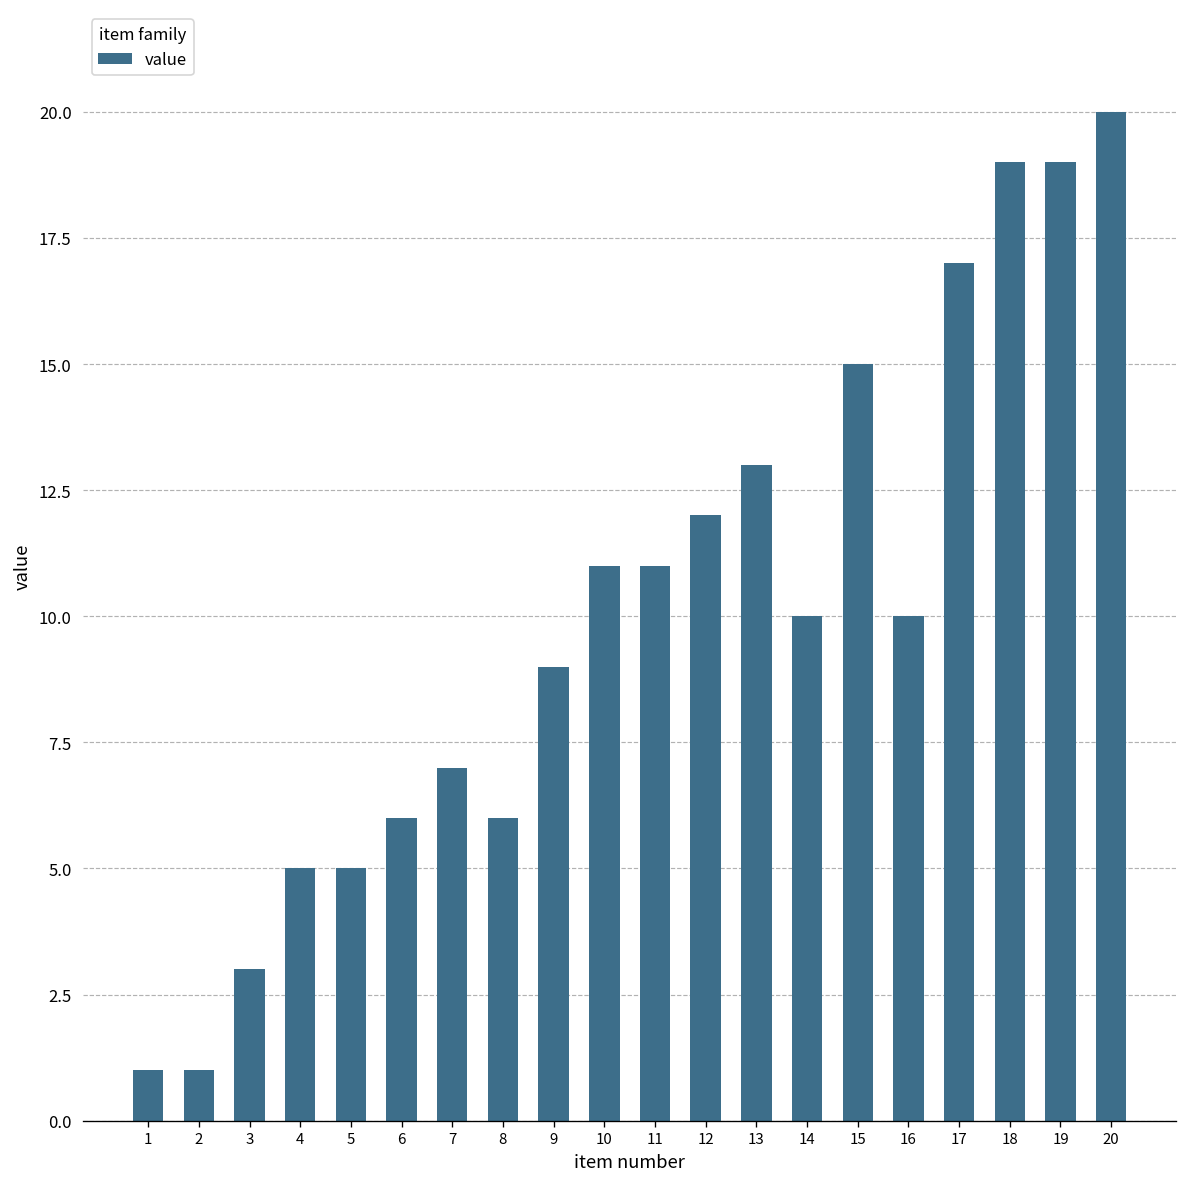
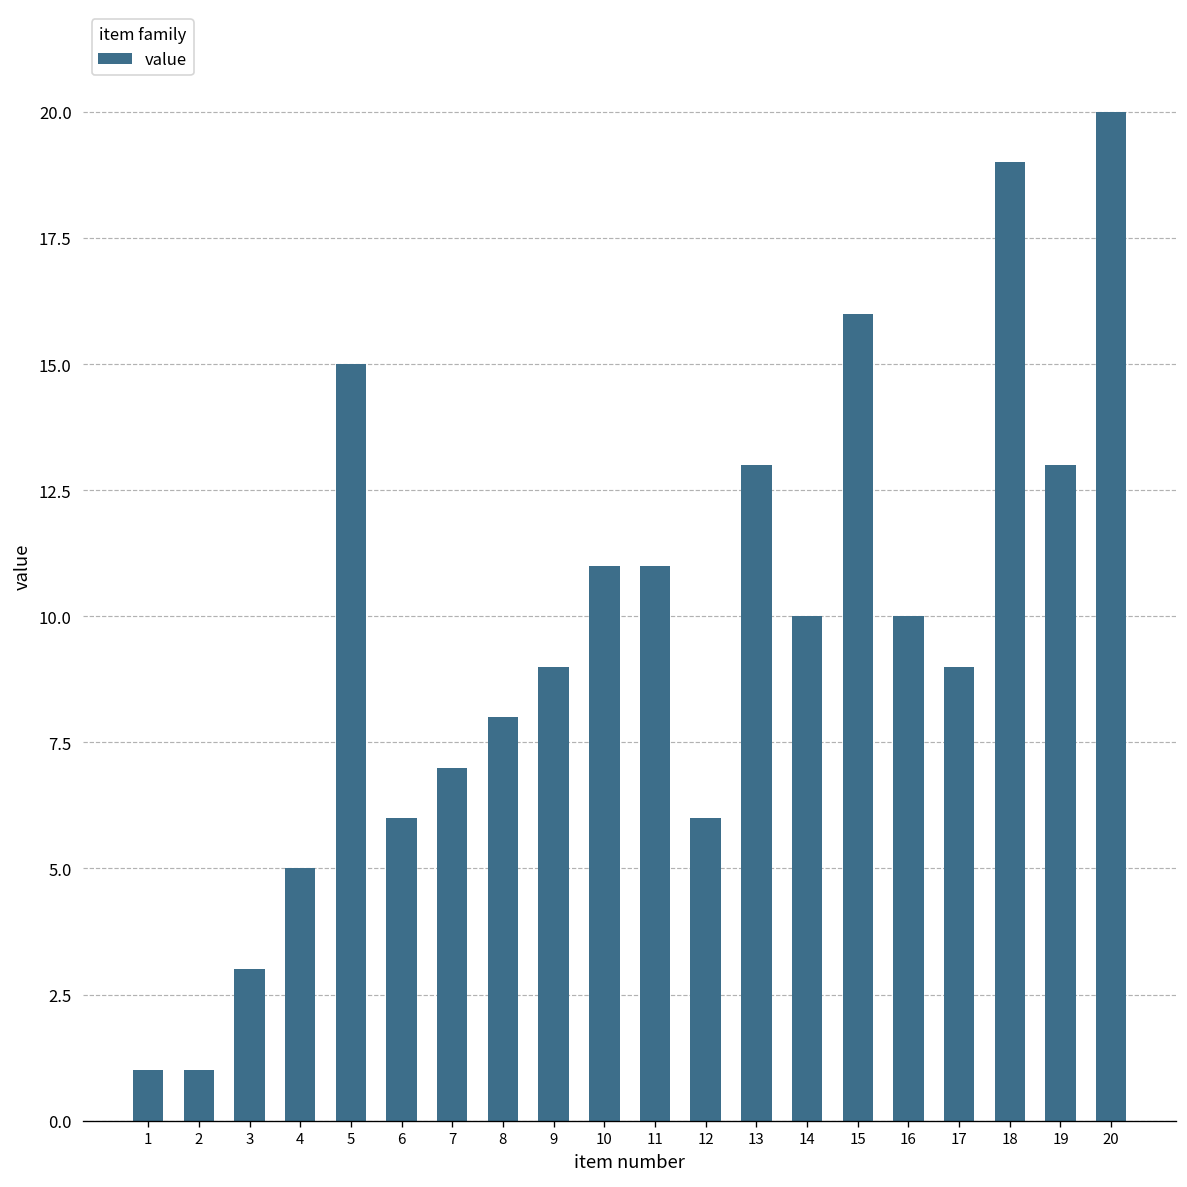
  {
    "1": 1,
    "2": 1,
    "3": 3,
    "4": 5,
-   "5": 5,
+   "5": 15,
    "6": 6,
    "7": 7,
-   "8": 6,
+   "8": 8,
    "9": 9,
    "10": 11,
    "11": 11,
-   "12": 12,
+   "12": 6,
    "13": 13,
    "14": 10,
-   "15": 15,
+   "15": 16,
    "16": 10,
-   "17": 17,
+   "17": 9,
    "18": 19,
-   "19": 19,
+   "19": 13,
    "20": 20
  }
